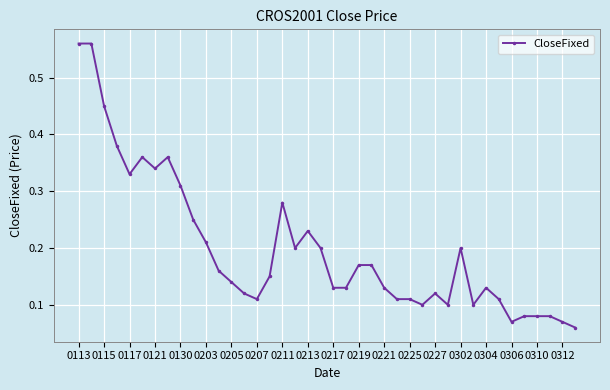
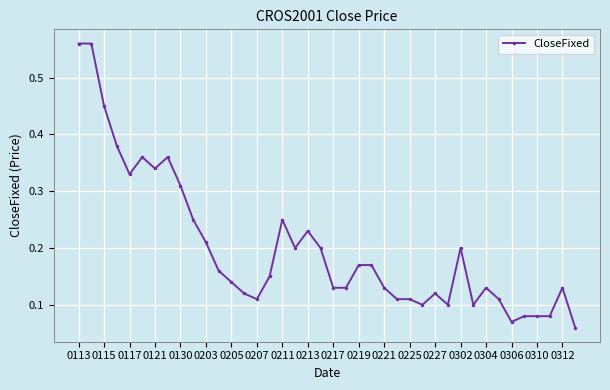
  {
    "0113": 0.56,
    "0115": 0.45,
    "0117": 0.33,
    "0121": 0.34,
    "0130": 0.31,
    "0203": 0.21,
    "0205": 0.14,
    "0207": 0.11,
-   "0211": 0.28,
+   "0211": 0.25,
    "0213": 0.23,
    "0217": 0.13,
    "0219": 0.17,
    "0221": 0.13,
    "0225": 0.11,
    "0227": 0.12,
    "0302": 0.20,
    "0304": 0.13,
    "0306": 0.07,
    "0310": 0.08,
-   "0312": 0.07
+   "0312": 0.13
  }
